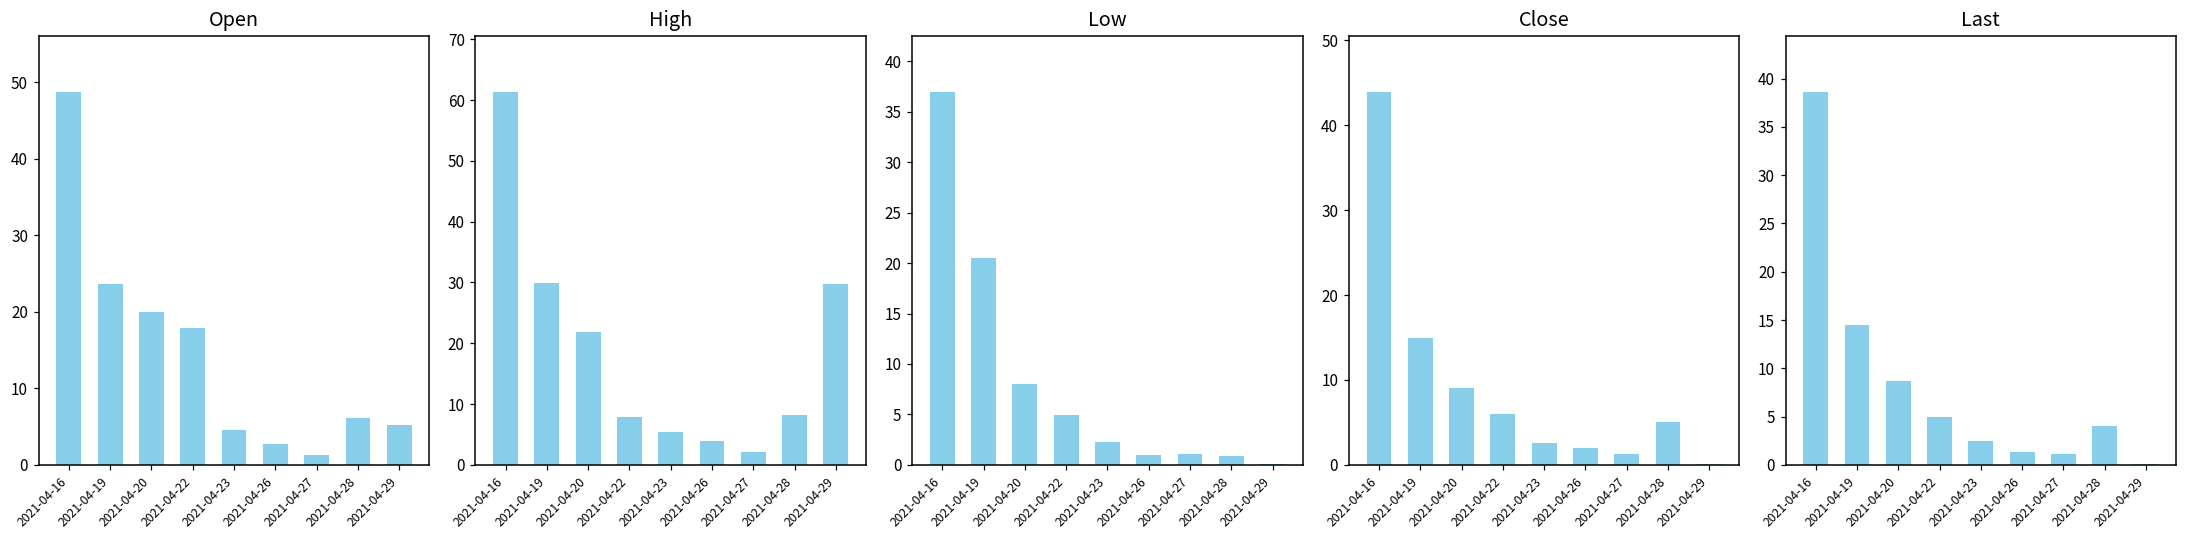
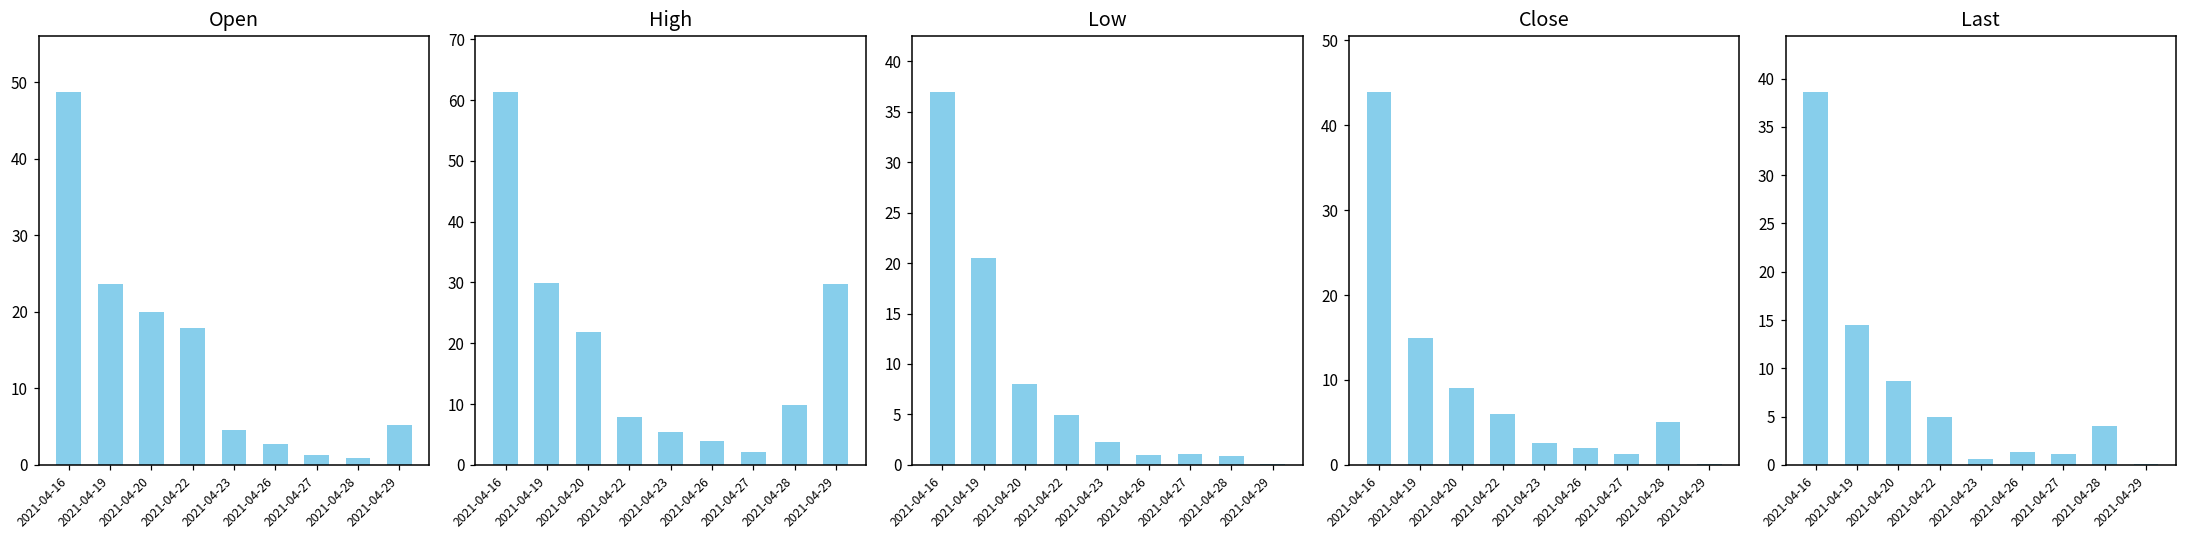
  {
    "Open": {
      "2021-04-16": 49,
      "2021-04-19": 24,
      "2021-04-20": 20,
      "2021-04-22": 18,
      "2021-04-23": 5,
      "2021-04-26": 3,
      "2021-04-27": 1,
-     "2021-04-28": 6,
+     "2021-04-28": 1,
      "2021-04-29": 5
    },
    "High": {
      "2021-04-16": 61,
      "2021-04-19": 30,
      "2021-04-20": 22,
      "2021-04-22": 8,
      "2021-04-23": 5,
      "2021-04-26": 4,
      "2021-04-27": 2,
-     "2021-04-28": 8,
+     "2021-04-28": 10,
      "2021-04-29": 30
    },
    "Low": {
      "2021-04-16": 37,
      "2021-04-19": 21,
      "2021-04-20": 8,
      "2021-04-22": 5,
      "2021-04-23": 2,
      "2021-04-26": 1,
      "2021-04-27": 1,
      "2021-04-28": 1
    },
    "Close": {
      "2021-04-16": 44,
      "2021-04-19": 15,
      "2021-04-20": 9,
      "2021-04-22": 6,
      "2021-04-23": 3,
      "2021-04-26": 2,
      "2021-04-27": 1,
      "2021-04-28": 5
    },
    "Last": {
      "2021-04-16": 39,
      "2021-04-19": 14,
      "2021-04-20": 9,
      "2021-04-22": 5,
-     "2021-04-23": 2,
+     "2021-04-23": 1,
      "2021-04-26": 1,
      "2021-04-27": 1,
      "2021-04-28": 4
    }
  }
